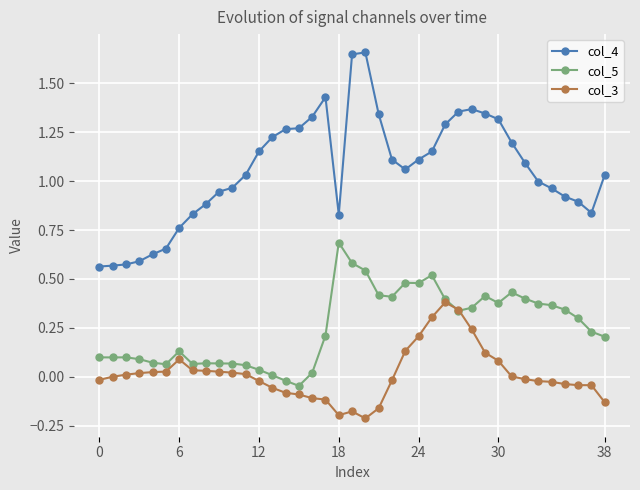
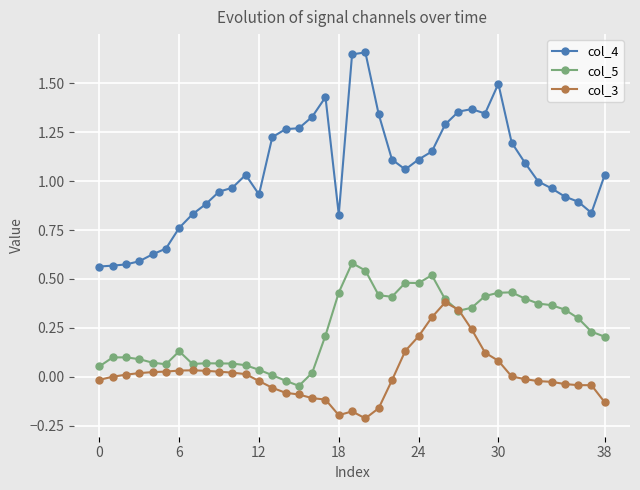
  {
    "col_4": {
      "0": 0.56,
      "6": 0.76,
-     "12": 1.15,
+     "12": 0.93,
      "18": 0.83,
      "24": 1.11,
-     "30": 1.32,
+     "30": 1.50,
      "38": 1.03
    },
    "col_5": {
-     "0": 0.10,
+     "0": 0.05,
      "6": 0.13,
      "12": 0.04,
-     "18": 0.69,
+     "18": 0.43,
      "24": 0.48,
-     "30": 0.38,
+     "30": 0.43,
      "38": 0.21
    },
    "col_3": {
      "0": -0.01,
-     "6": 0.09,
+     "6": 0.03,
      "12": -0.02,
      "18": -0.19,
      "24": 0.21,
      "30": 0.08,
      "38": -0.13
    }
  }
